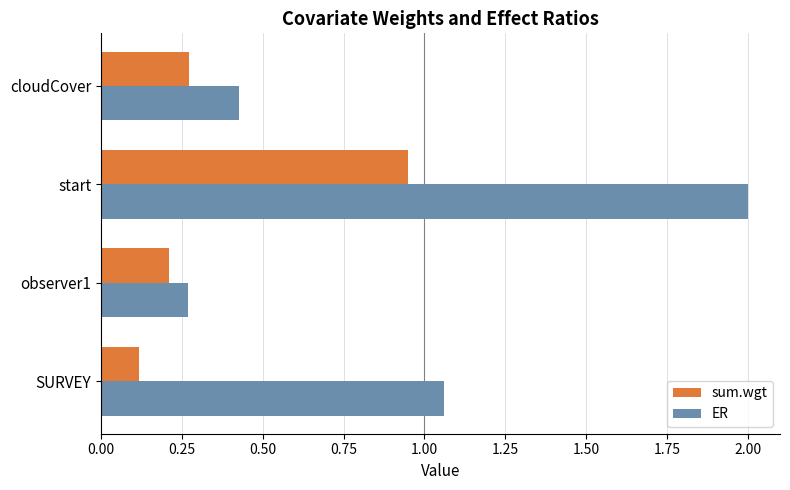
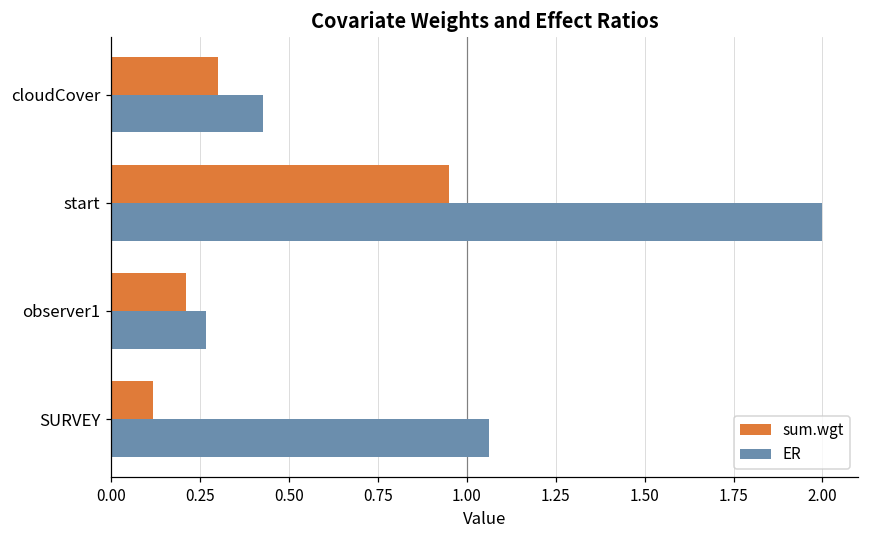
  {
    "sum.wgt": {
-     "cloudCover": 0.27,
+     "cloudCover": 0.30,
      "start": 0.95,
      "observer1": 0.21,
      "SURVEY": 0.12
    },
    "ER": {
      "cloudCover": 0.43,
      "start": 2.00,
      "observer1": 0.27,
      "SURVEY": 1.06
    }
  }
